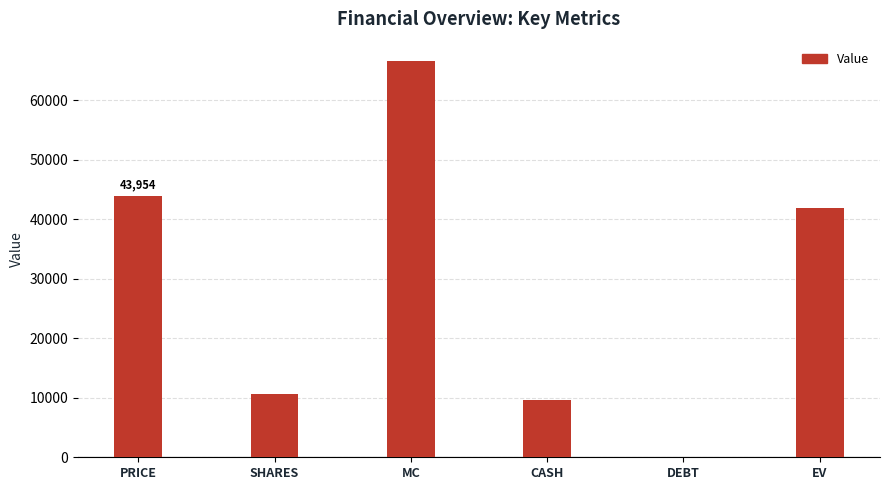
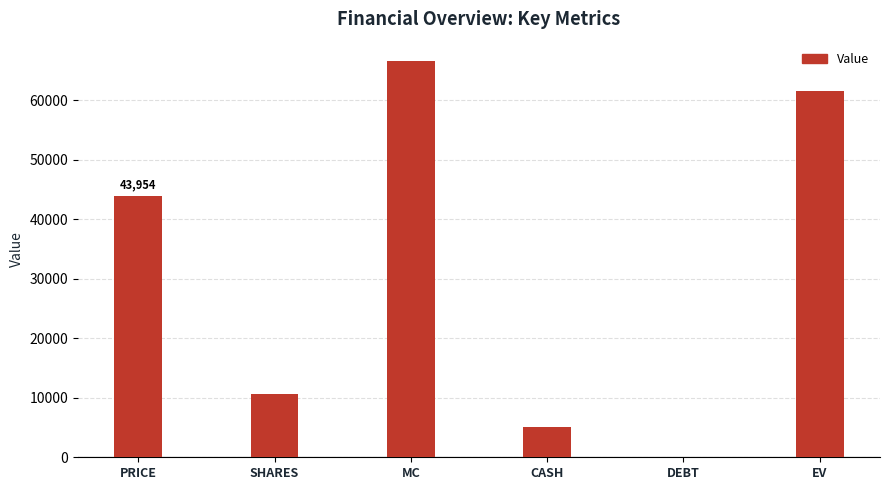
  {
    "SHARES": 11000,
    "MC": 67000,
-   "CASH": 10000,
+   "CASH": 5000,
    "DEBT": 0,
-   "EV": 42000
+   "EV": 62000
  }
